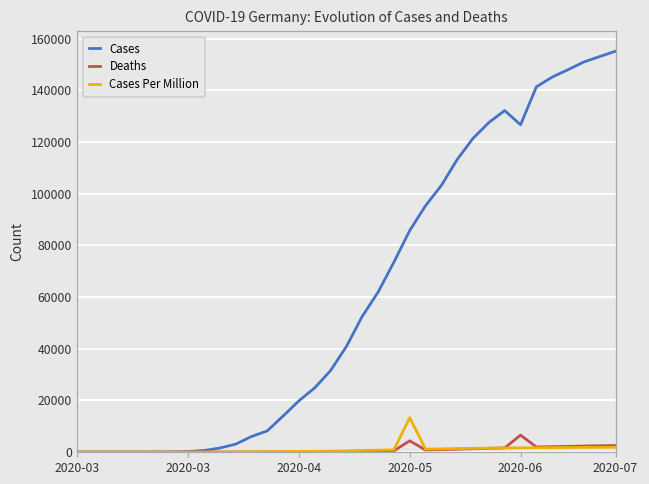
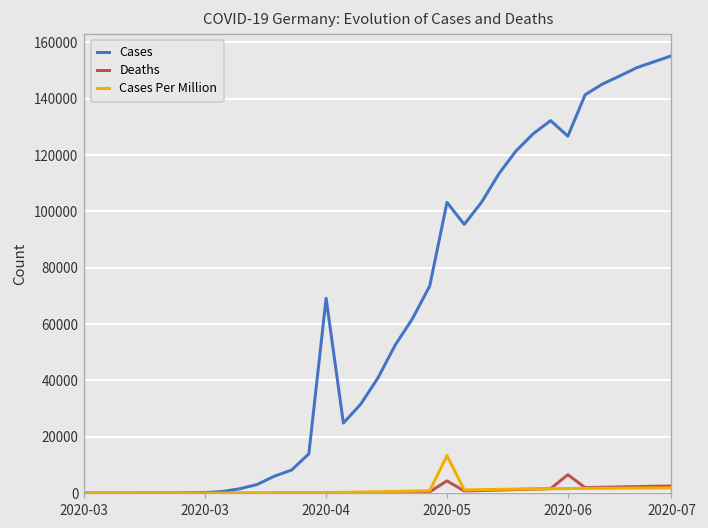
  {
    "Cases": {
-     "2020-04": 20000,
-     "2020-05": 86000,
+     "2020-04": 69000,
+     "2020-05": 103000,
      "2020-06": 127000,
      "2020-07": 155000
    },
    "Deaths": {
      "2020-05": 4000,
      "2020-06": 7000
    },
    "Cases Per Million": {
      "2020-05": 13000,
      "2020-06": 2000
    }
  }
